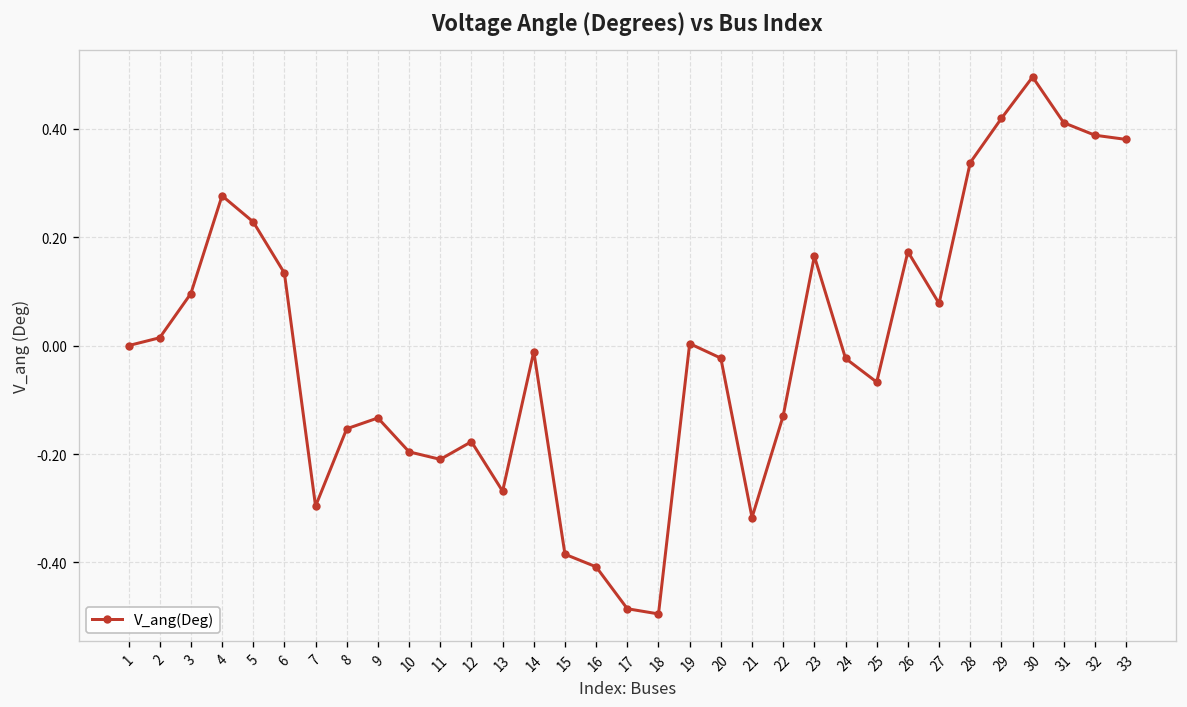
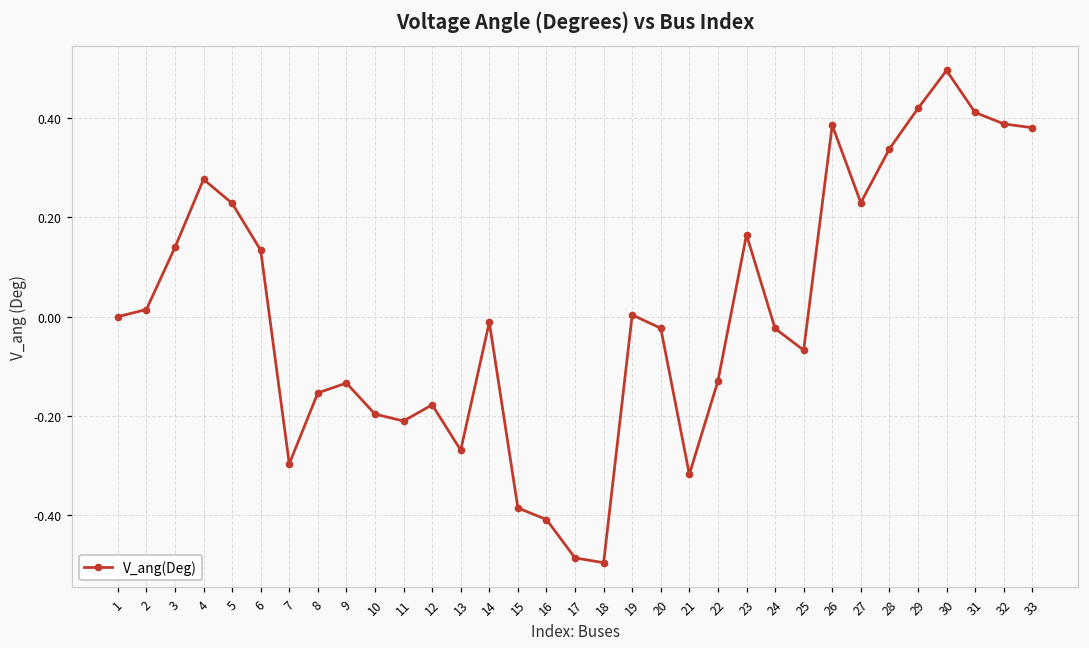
  {
    "1": 0.00,
    "2": 0.01,
-   "3": 0.10,
+   "3": 0.14,
    "4": 0.28,
    "5": 0.23,
    "6": 0.13,
    "7": -0.30,
    "8": -0.15,
    "9": -0.13,
    "10": -0.20,
    "11": -0.21,
    "12": -0.18,
    "13": -0.27,
    "14": -0.01,
    "15": -0.38,
    "16": -0.41,
    "17": -0.49,
    "18": -0.50,
    "19": 0.00,
    "20": -0.02,
    "21": -0.32,
    "22": -0.13,
    "23": 0.16,
    "24": -0.02,
    "25": -0.07,
-   "26": 0.17,
-   "27": 0.08,
+   "26": 0.39,
+   "27": 0.23,
    "28": 0.34,
    "29": 0.42,
    "30": 0.50,
    "31": 0.41,
    "32": 0.39,
    "33": 0.38
  }
